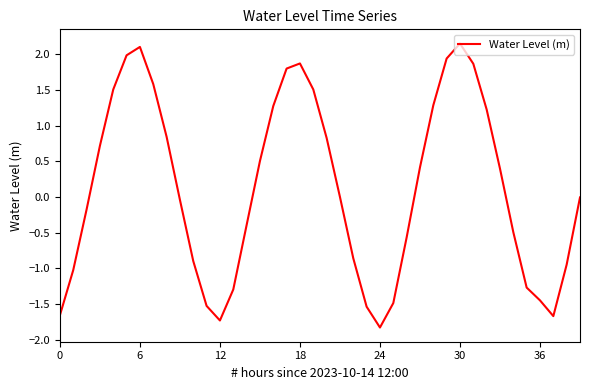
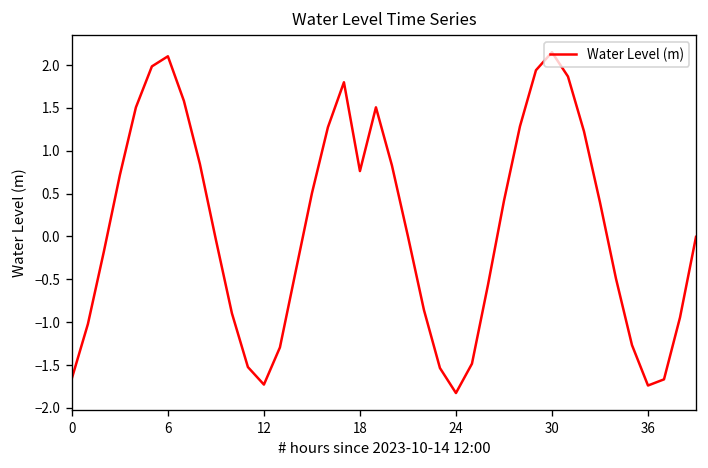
  {
    "0": -1.7,
    "6": 2.1,
    "12": -1.7,
-   "18": 1.9,
+   "18": 0.8,
    "24": -1.8,
-   "36": -1.4
+   "36": -1.7
  }
